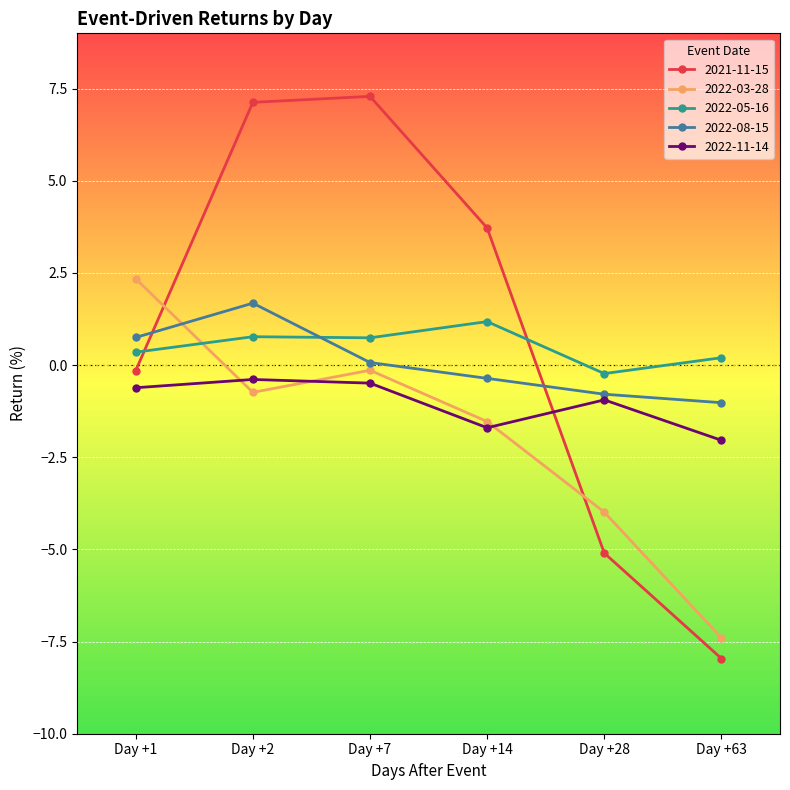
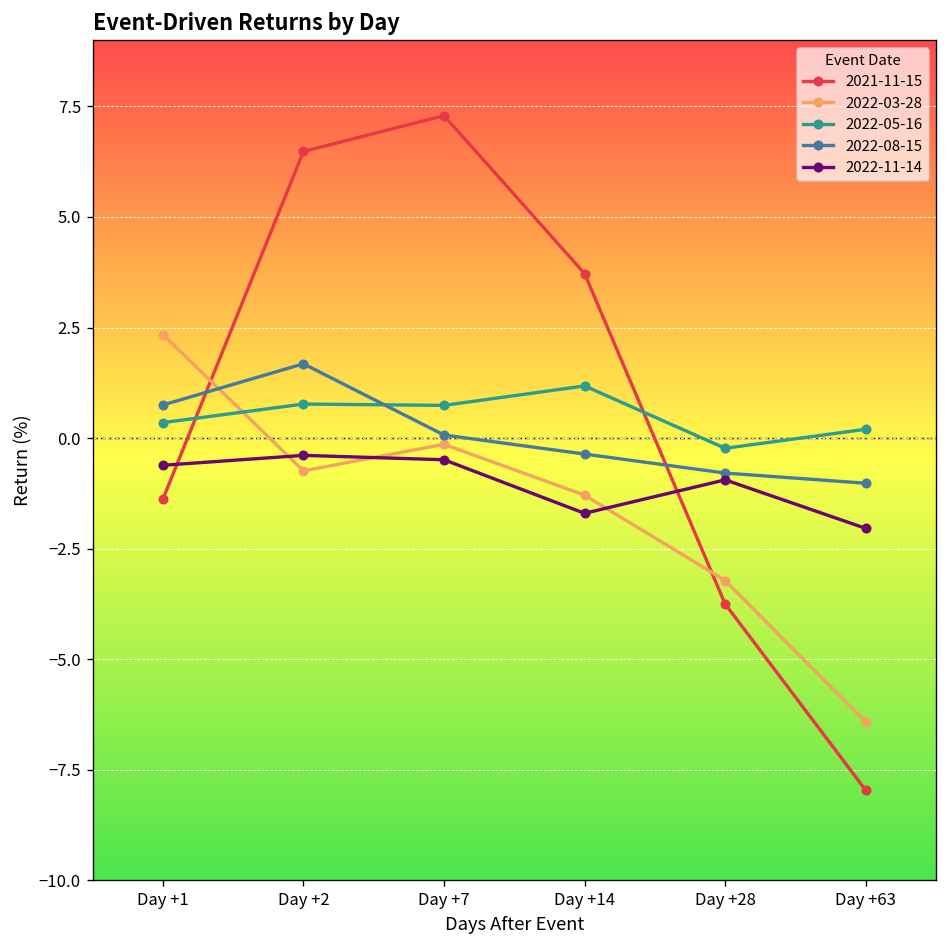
  {
    "2021-11-15": {
-     "Day +1": -0.1,
-     "Day +2": 7.1,
+     "Day +1": -1.4,
+     "Day +2": 6.5,
      "Day +7": 7.3,
      "Day +14": 3.7,
-     "Day +28": -5.1,
+     "Day +28": -3.8,
      "Day +63": -8.0
    },
    "2022-03-28": {
      "Day +1": 2.3,
      "Day +2": -0.7,
      "Day +7": -0.1,
-     "Day +14": -1.5,
-     "Day +28": -4.0,
-     "Day +63": -7.4
+     "Day +14": -1.3,
+     "Day +28": -3.2,
+     "Day +63": -6.4
    },
    "2022-11-14": {
      "Day +1": -0.6,
      "Day +2": -0.4,
      "Day +7": -0.5,
      "Day +14": -1.7,
      "Day +28": -0.9,
      "Day +63": -2.0
    }
  }
